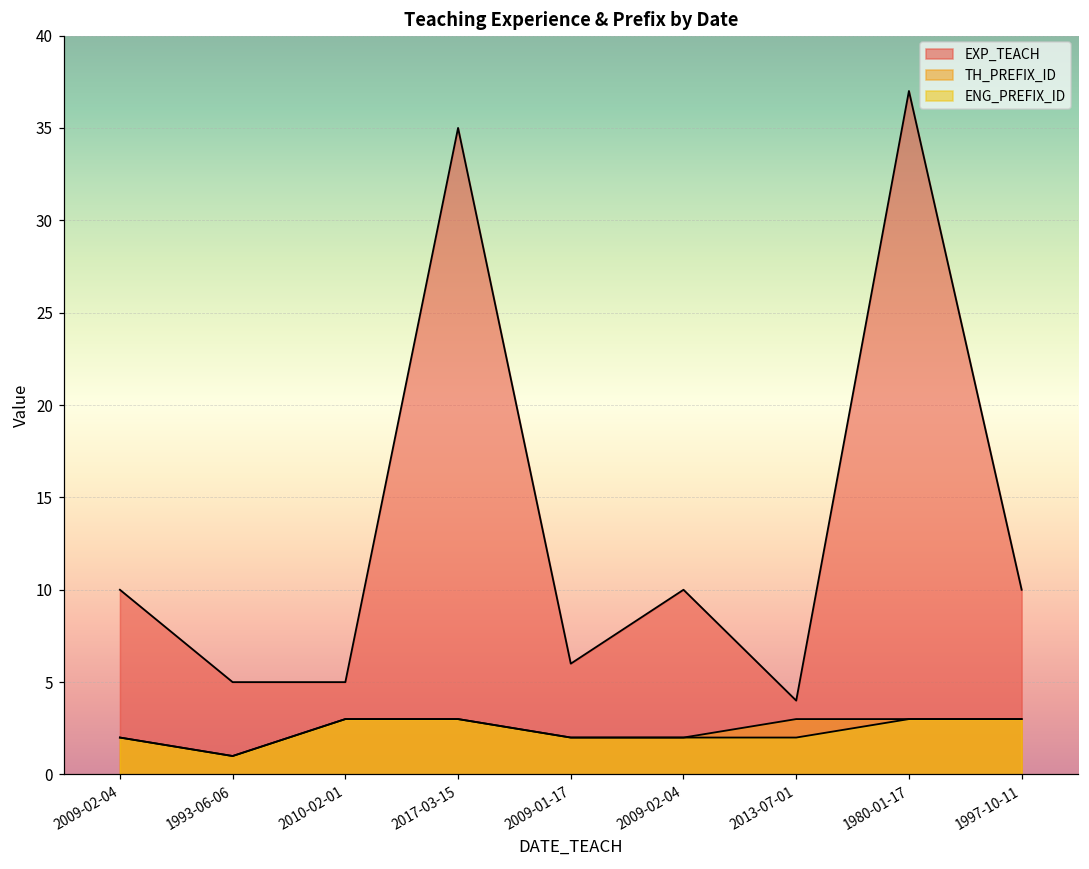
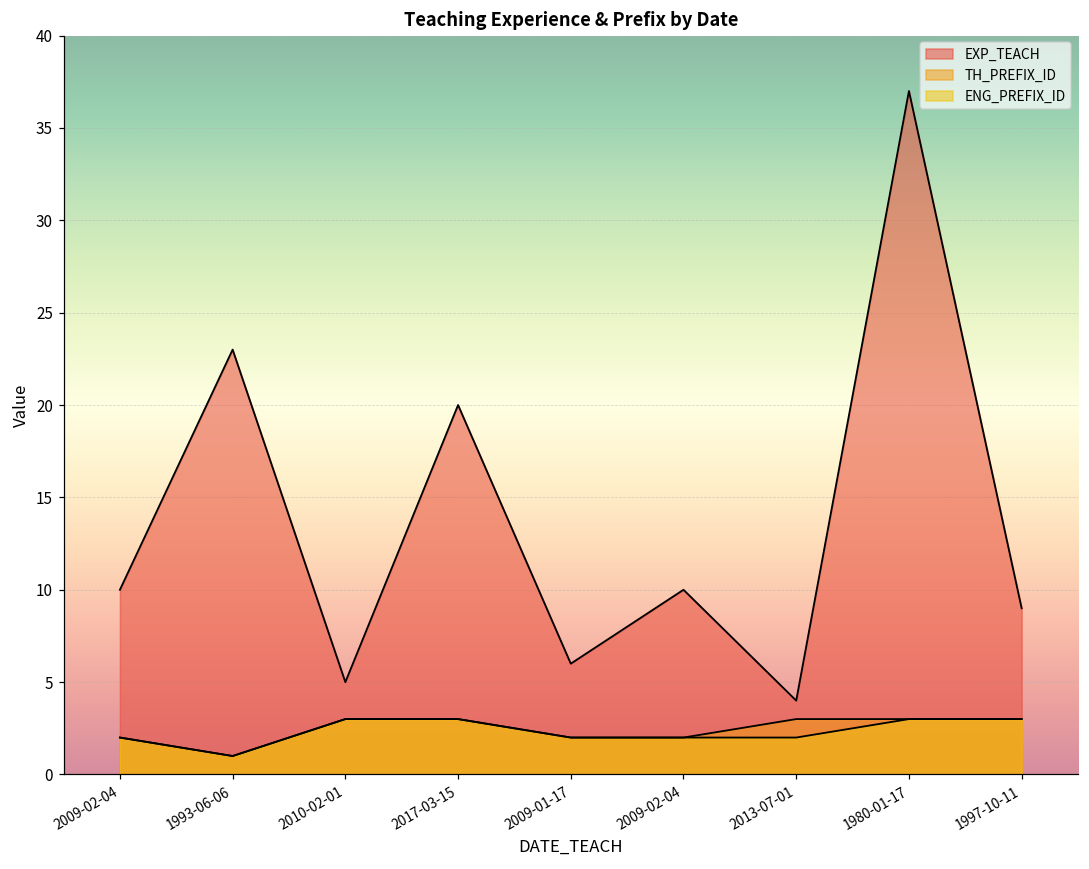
  {
    "EXP_TEACH": {
-     "1993-06-06": 5,
+     "1993-06-06": 23,
      "2010-02-01": 5,
-     "2017-03-15": 35,
+     "2017-03-15": 20,
      "2009-01-17": 6,
      "2013-07-01": 4,
      "1980-01-17": 37,
-     "1997-10-11": 10
+     "1997-10-11": 9
    }
  }
